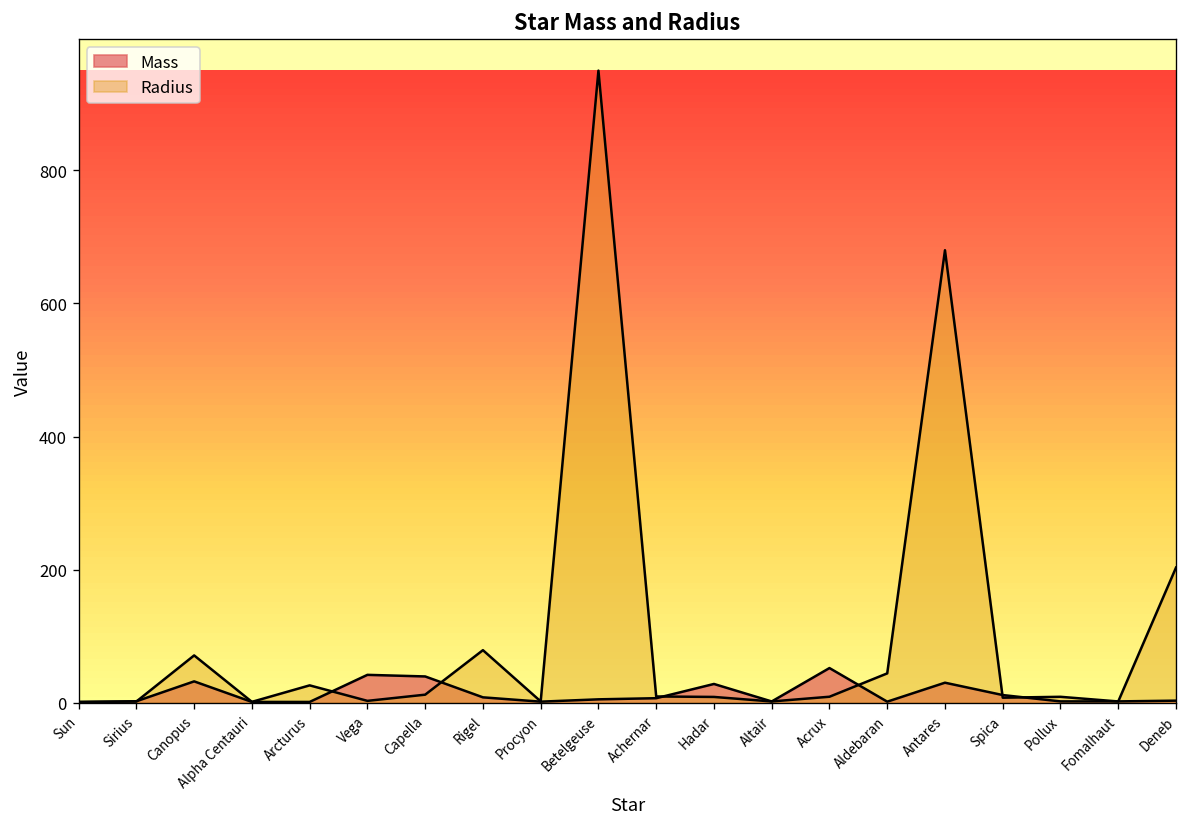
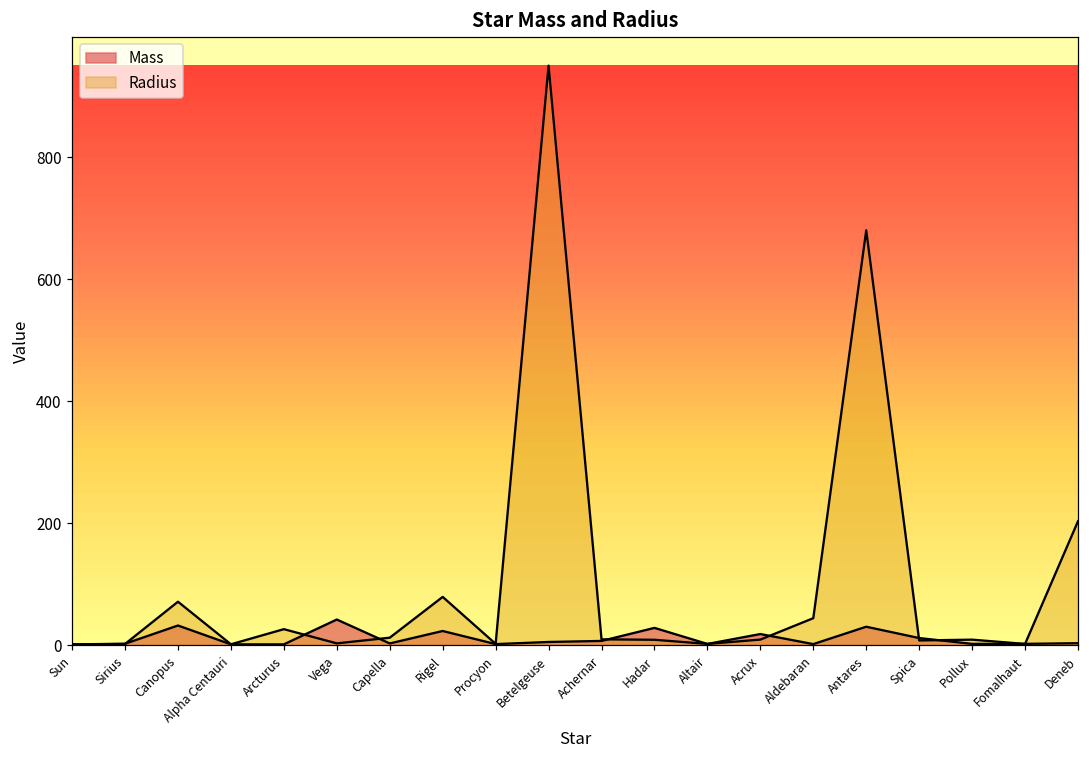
  {
    "Mass": {
      "Canopus": 30,
      "Arcturus": 0,
      "Vega": 40,
-     "Capella": 40,
-     "Rigel": 10,
+     "Capella": 0,
+     "Rigel": 20,
      "Betelgeuse": 10,
      "Hadar": 30,
-     "Acrux": 50,
+     "Acrux": 20,
      "Aldebaran": 0,
      "Antares": 30,
      "Pollux": 0,
      "Deneb": 0
    },
    "Radius": {
      "Canopus": 70,
      "Arcturus": 30,
      "Vega": 0,
      "Capella": 10,
      "Rigel": 80,
      "Betelgeuse": 950,
      "Hadar": 10,
      "Acrux": 10,
      "Aldebaran": 40,
      "Antares": 680,
      "Pollux": 10,
      "Deneb": 200
    }
  }
